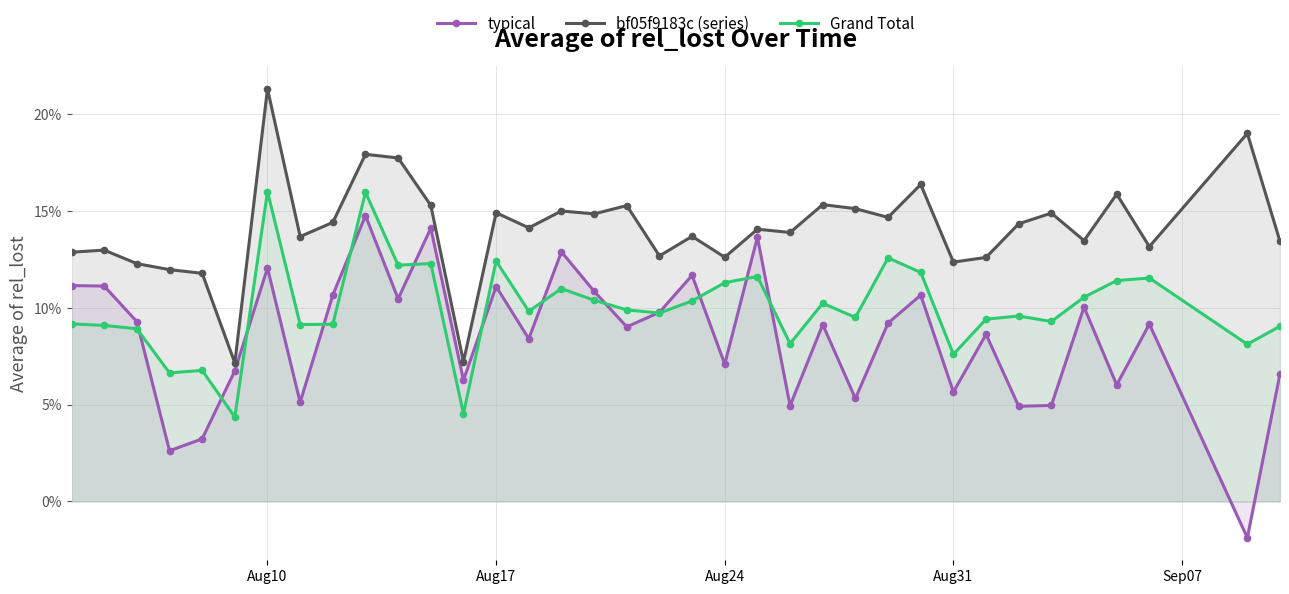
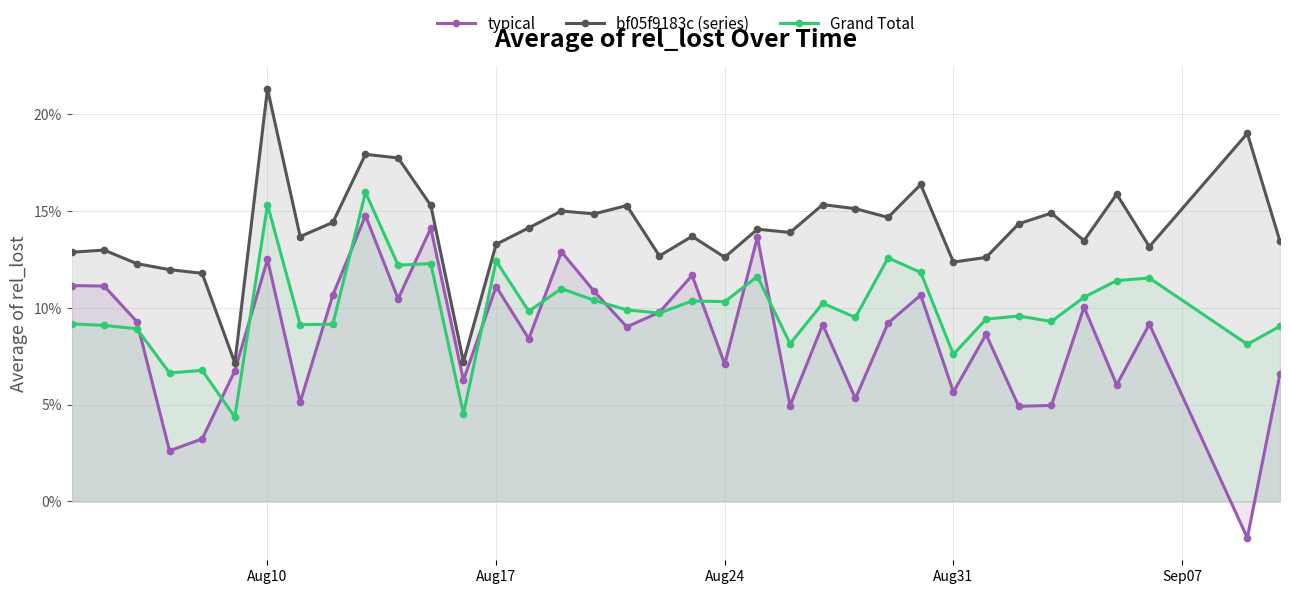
  {
    "typical": {
-     "Aug10": "12.1%"
+     "Aug10": "12.5%"
    },
    "bf05f9183c (series)": {
      "Aug10": "21.3%",
-     "Aug17": "14.9%",
+     "Aug17": "13.3%",
      "Aug24": "12.6%",
      "Aug31": "12.4%"
    },
    "Grand Total": {
-     "Aug10": "16.0%",
+     "Aug10": "15.3%",
      "Aug17": "12.4%",
-     "Aug24": "11.3%",
+     "Aug24": "10.3%",
      "Aug31": "7.6%"
    }
  }
